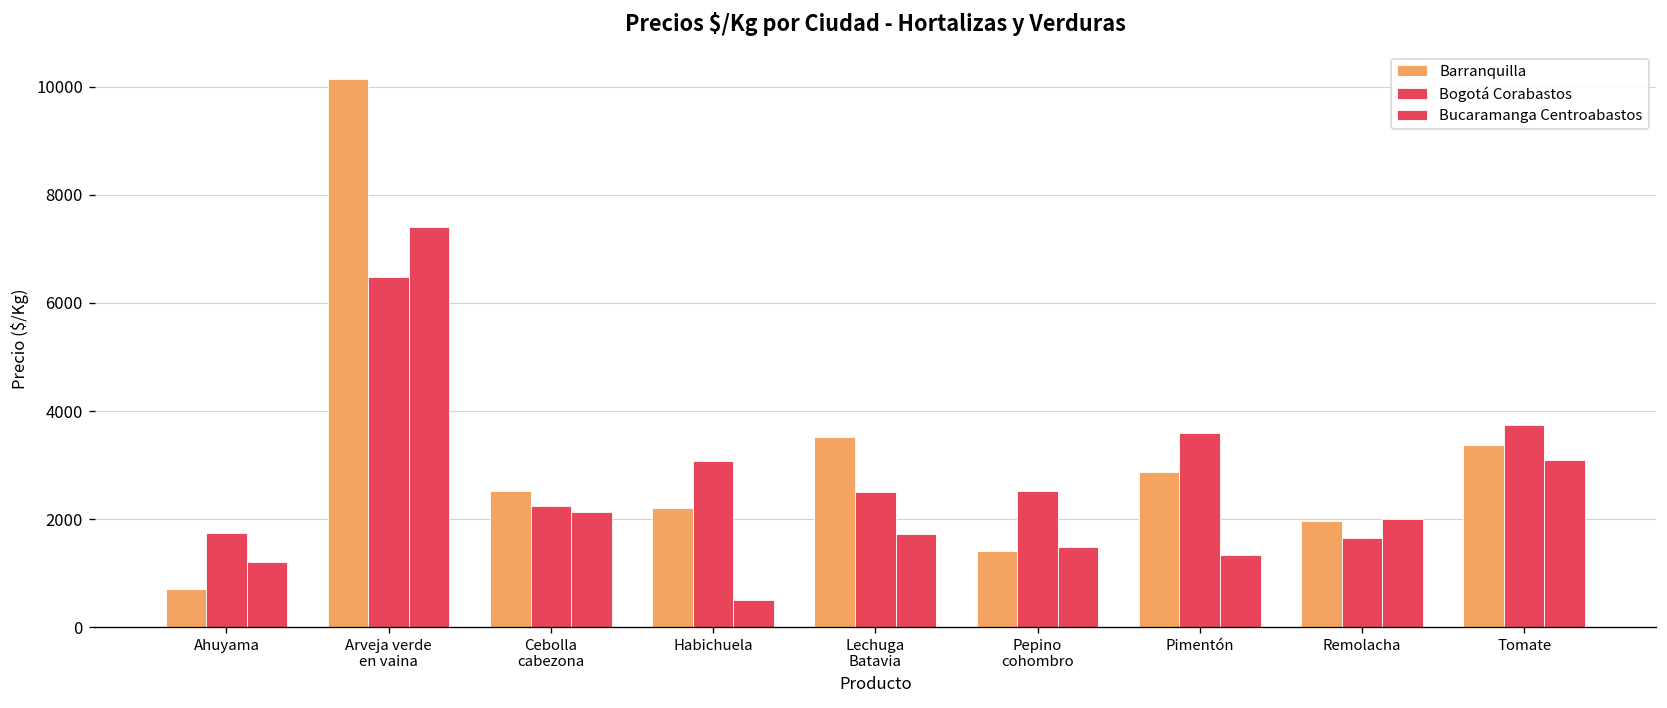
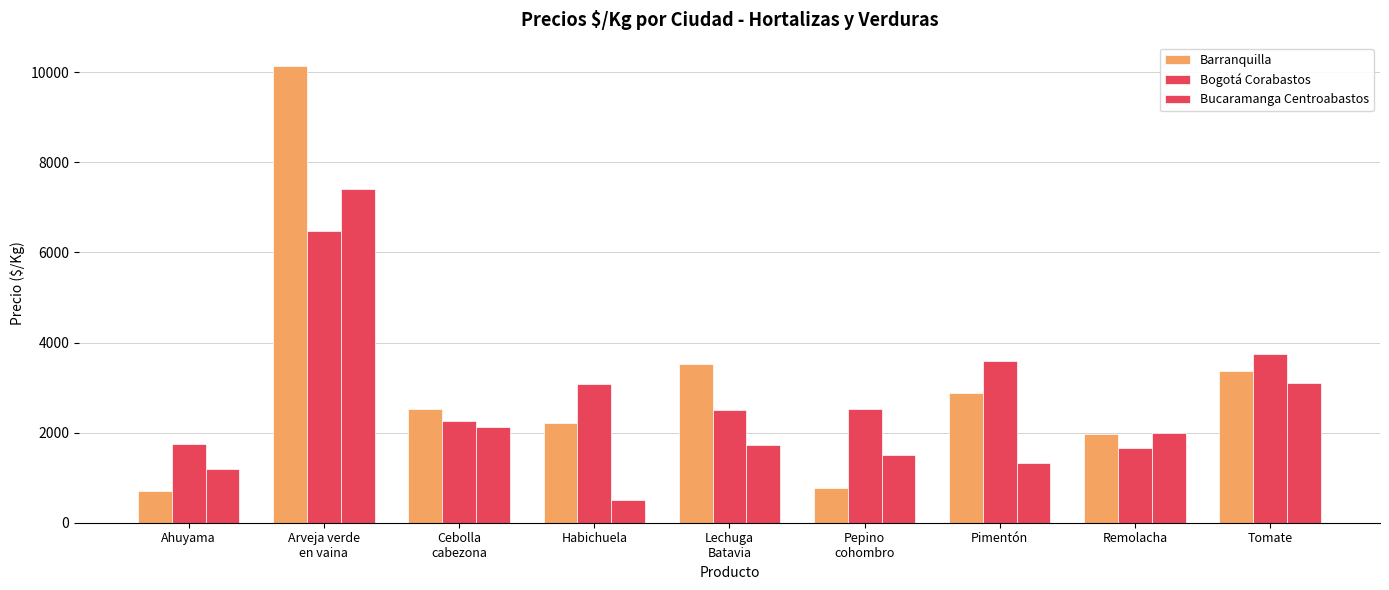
  {
    "Barranquilla": {
      "Ahuyama": 700,
      "Arveja verde en vaina": 10200,
      "Cebolla cabezona": 2500,
      "Habichuela": 2200,
      "Lechuga Batavia": 3500,
-     "Pepino cohombro": 1400,
+     "Pepino cohombro": 800,
      "Pimentón": 2900,
      "Remolacha": 2000,
      "Tomate": 3400
    }
  }
